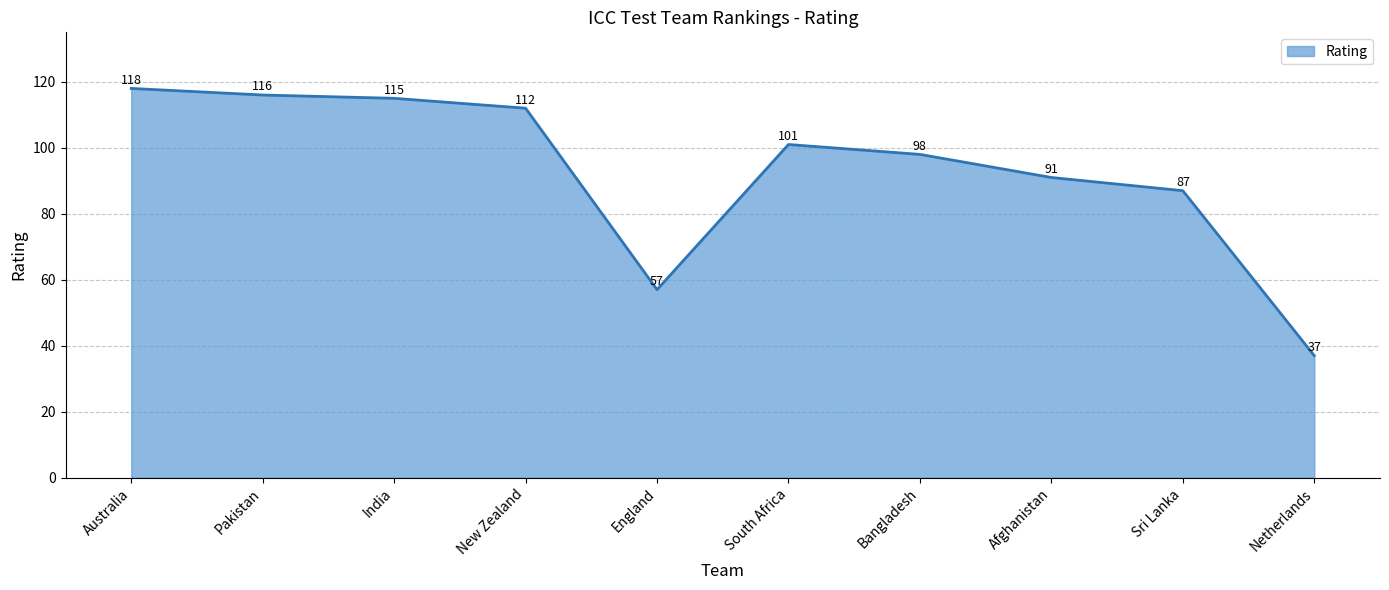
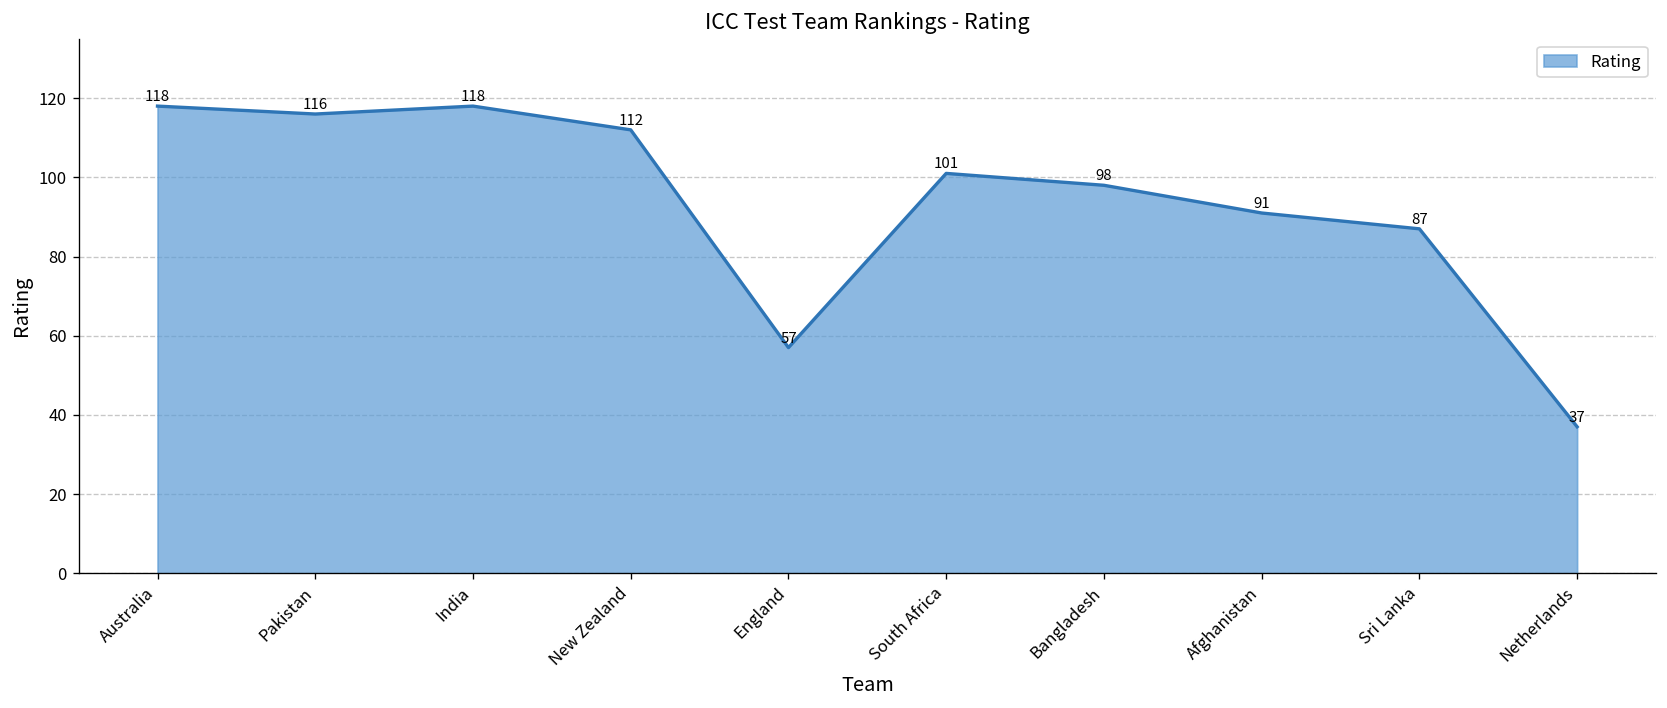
  {
    "Australia": 118,
    "Pakistan": 116,
-   "India": 115,
+   "India": 118,
    "New Zealand": 112,
    "England": 57,
    "South Africa": 101,
    "Bangladesh": 98,
    "Afghanistan": 91,
    "Sri Lanka": 87,
    "Netherlands": 37
  }
